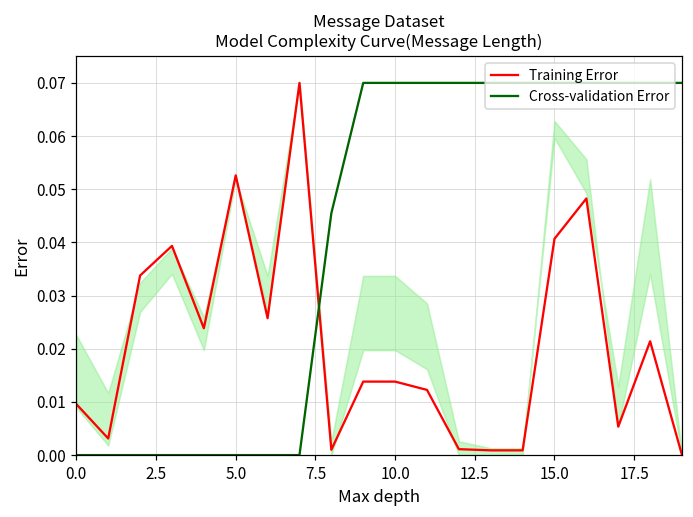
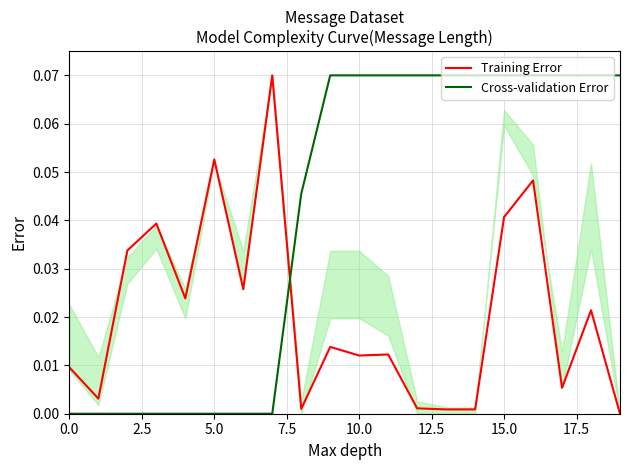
  {
    "Training Error": {
      "0.0": 0.010,
      "5.0": 0.053,
-     "10.0": 0.014,
+     "10.0": 0.012,
      "15.0": 0.041
    },
    "Cross-validation Error": {
      "0.0": 0.000,
      "5.0": 0.000,
      "10.0": 0.070
    }
  }
